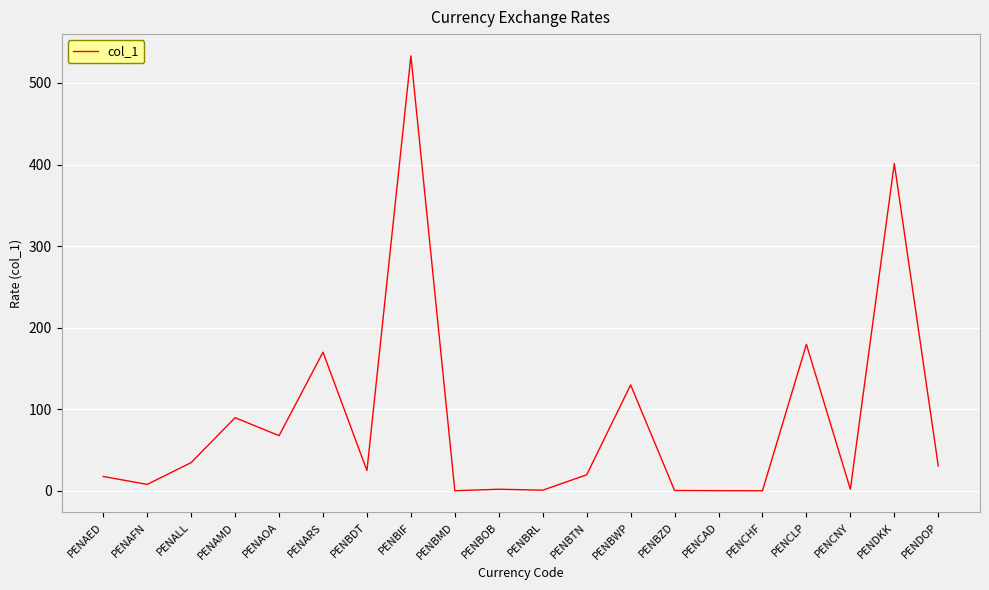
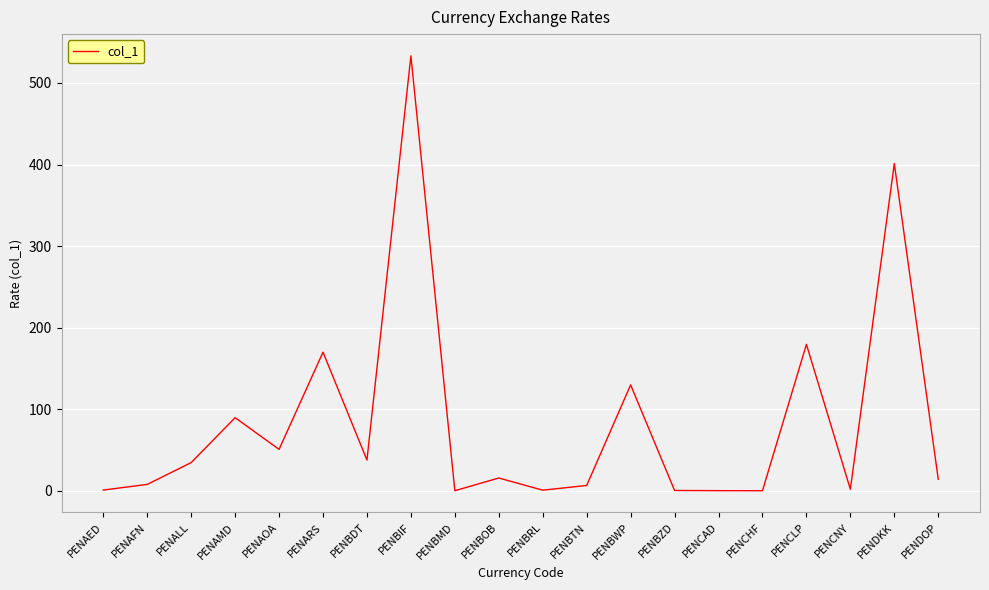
  {
-   "PENAED": 20,
+   "PENAED": 0,
    "PENAFN": 10,
    "PENALL": 30,
    "PENAMD": 90,
-   "PENAOA": 70,
+   "PENAOA": 50,
    "PENARS": 170,
-   "PENBDT": 30,
+   "PENBDT": 40,
    "PENBIF": 530,
    "PENBMD": 0,
-   "PENBOB": 0,
+   "PENBOB": 20,
    "PENBRL": 0,
-   "PENBTN": 20,
+   "PENBTN": 10,
    "PENBWP": 130,
    "PENBZD": 0,
    "PENCAD": 0,
    "PENCHF": 0,
    "PENCLP": 180,
    "PENCNY": 0,
    "PENDKK": 400,
-   "PENDOP": 30
+   "PENDOP": 10
  }
